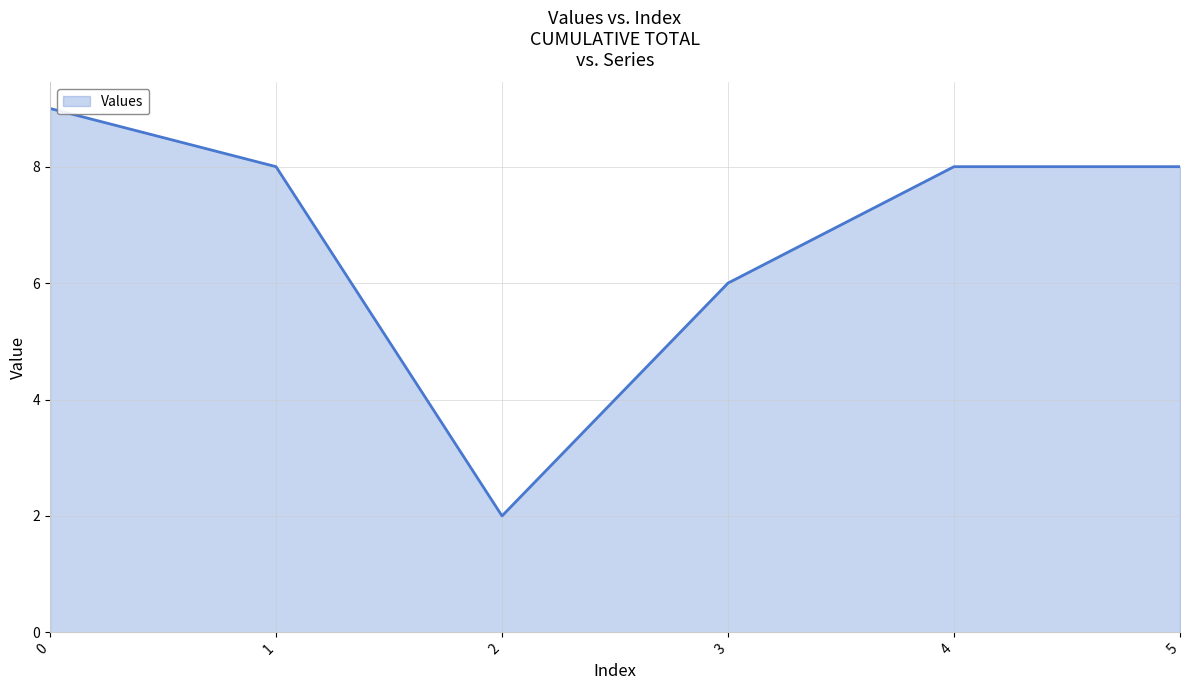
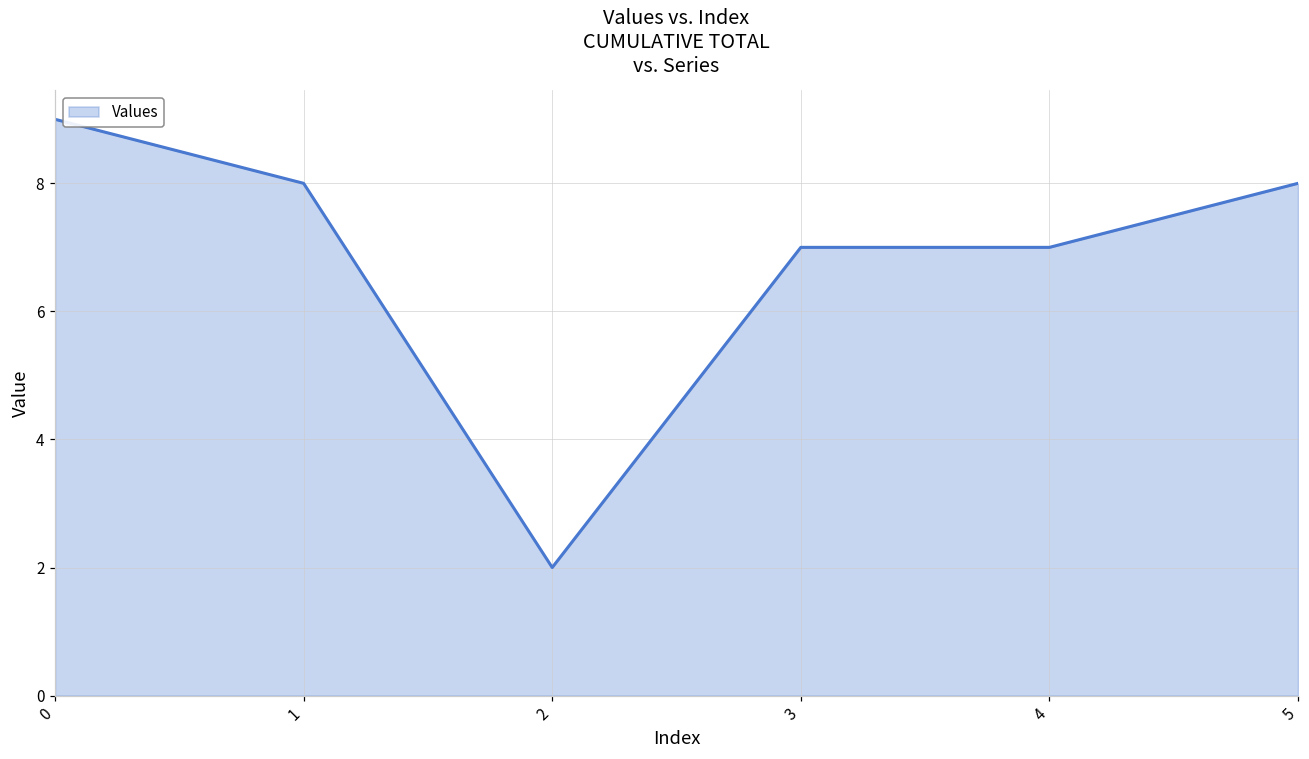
  {
    "0": 9,
    "1": 8,
    "2": 2,
-   "3": 6,
-   "4": 8,
+   "3": 7,
+   "4": 7,
    "5": 8
  }
